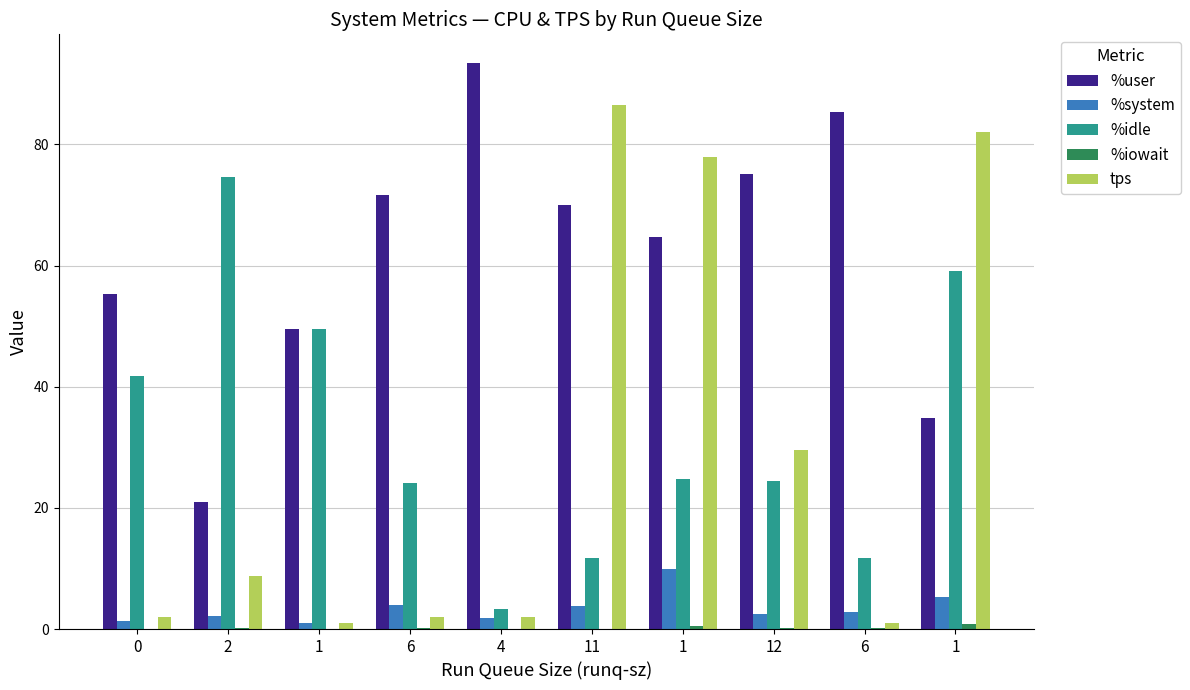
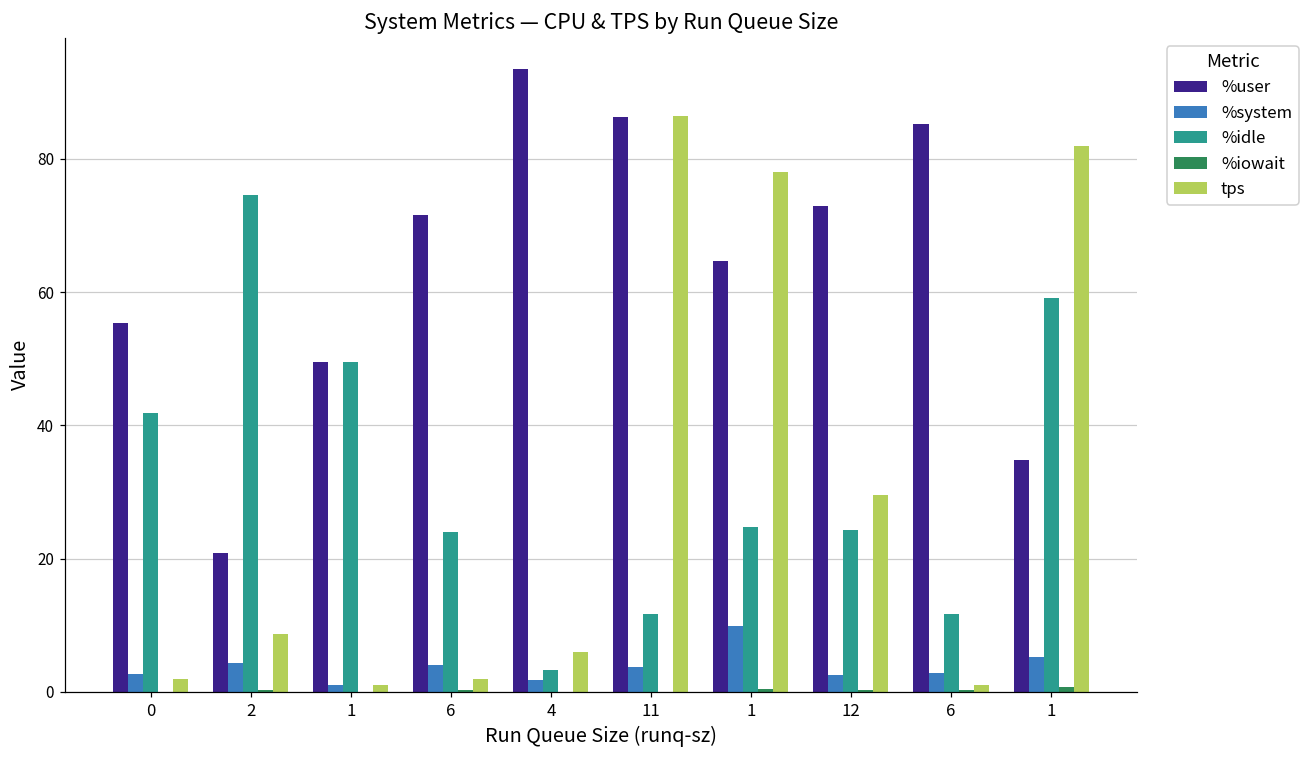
  {
    "%user": {
      "0": 55,
      "2": 21,
      "4": 94,
-     "11": 70,
-     "12": 75
+     "11": 86,
+     "12": 73
    },
    "%system": {
-     "0": 1,
-     "2": 2,
+     "0": 3,
+     "2": 4,
      "4": 2,
      "11": 4,
      "12": 3
    },
    "tps": {
      "0": 2,
      "2": 9,
-     "4": 2,
+     "4": 6,
      "11": 87,
      "12": 30
    }
  }
